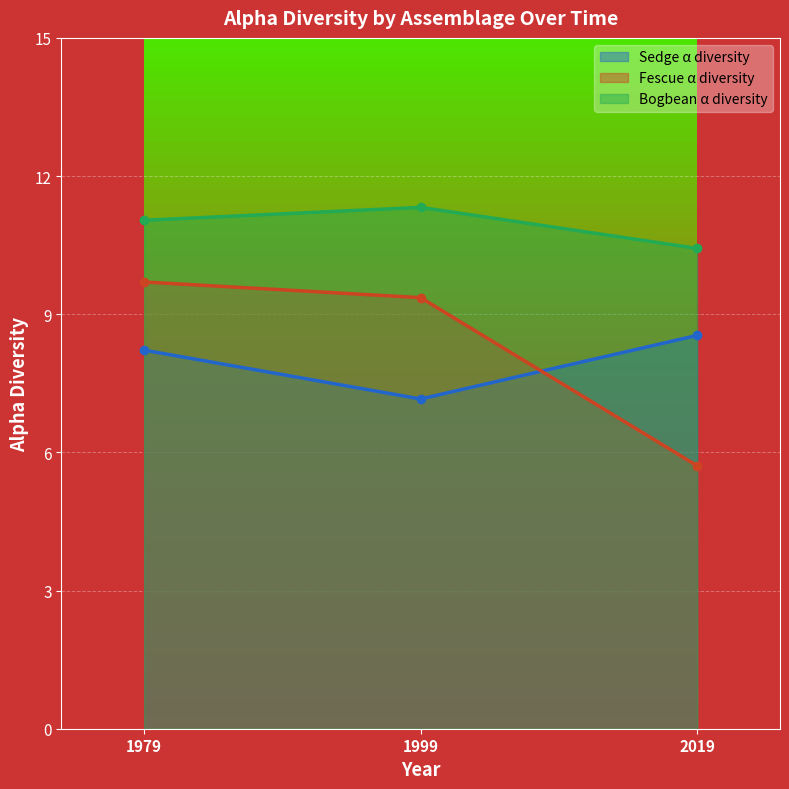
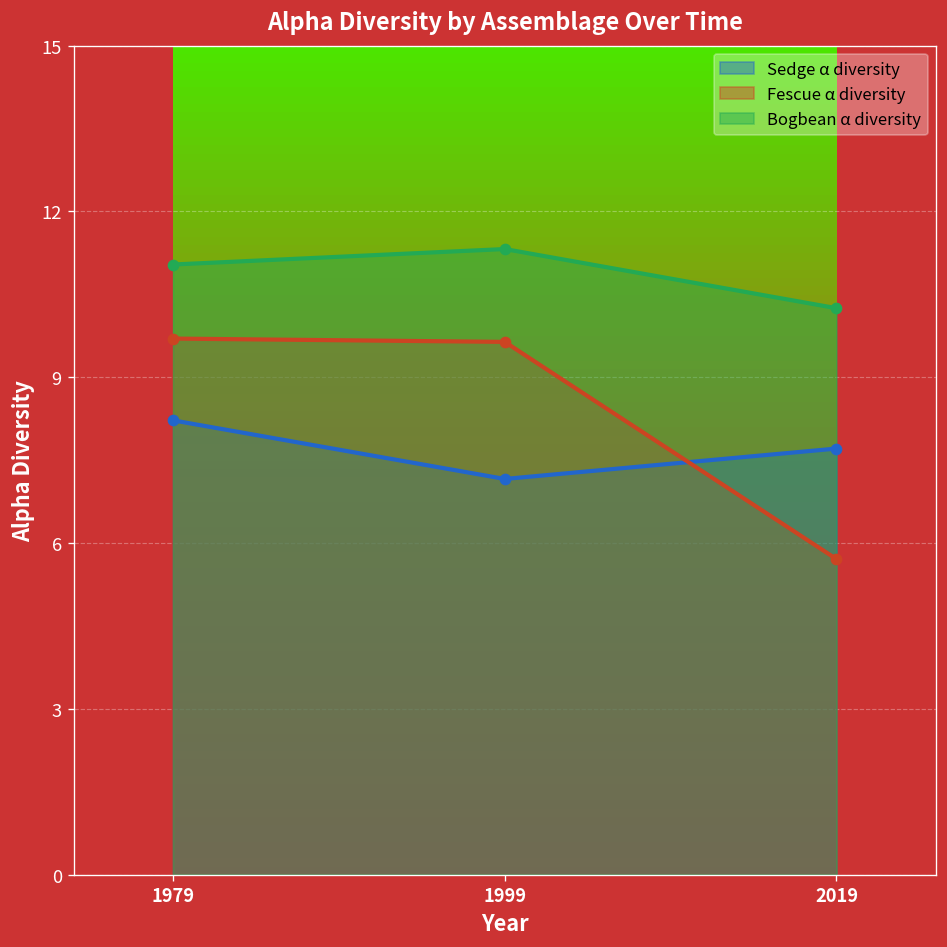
  {
    "Sedge α diversity": {
      "1979": 8.2,
      "1999": 7.2,
-     "2019": 8.5
+     "2019": 7.7
    },
    "Fescue α diversity": {
      "1979": 9.7,
-     "1999": 9.4,
+     "1999": 9.6,
      "2019": 5.7
    },
    "Bogbean α diversity": {
      "1979": 11.0,
      "1999": 11.3,
-     "2019": 10.4
+     "2019": 10.3
    }
  }
